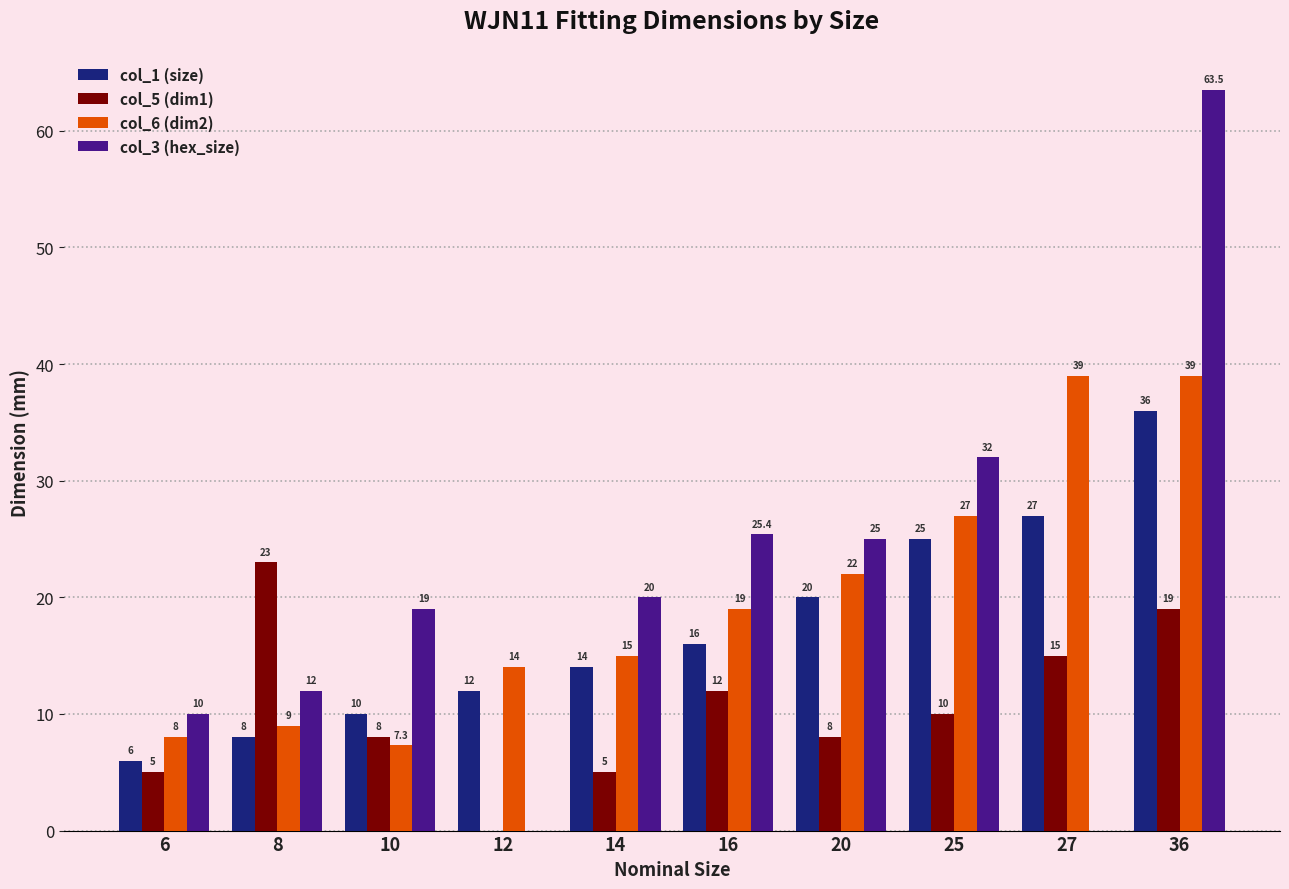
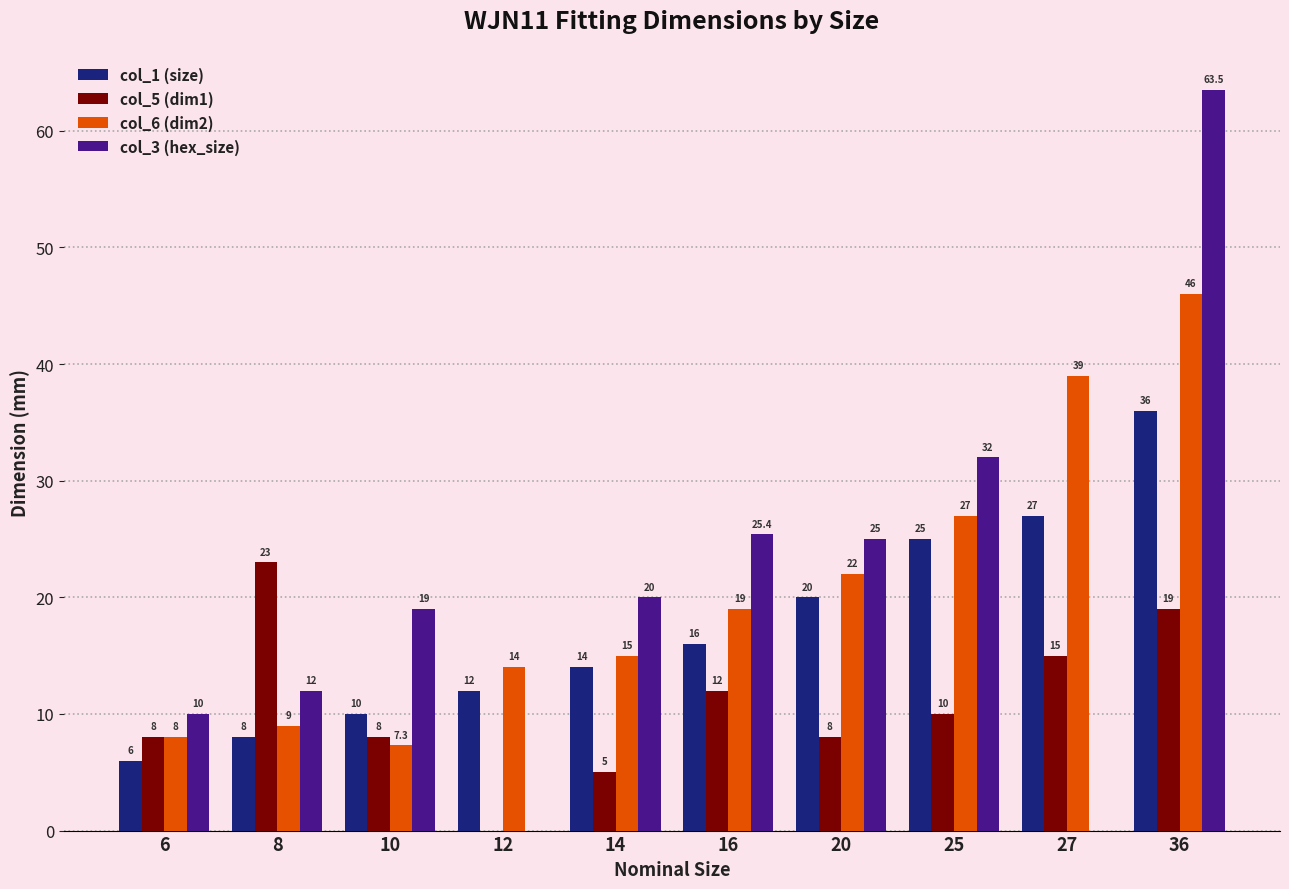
  {
    "col_5 (dim1)": {
-     "6": 5,
+     "6": 8,
      "8": 23,
      "10": 8,
      "14": 5,
      "16": 12,
      "20": 8,
      "25": 10,
      "27": 15,
      "36": 19
    },
    "col_6 (dim2)": {
      "6": 8,
      "8": 9,
      "10": 7.3,
      "12": 14,
      "14": 15,
      "16": 19,
      "20": 22,
      "25": 27,
      "27": 39,
-     "36": 39
+     "36": 46
    }
  }
